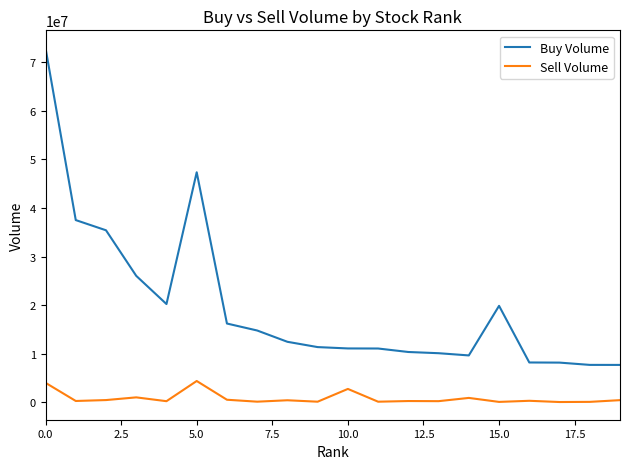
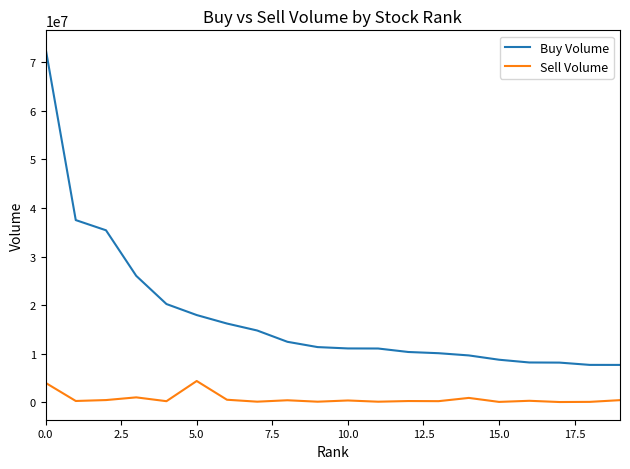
  {
    "Buy Volume": {
      "0.0": 73000000,
-     "5.0": 47000000,
+     "5.0": 18000000,
      "10.0": 11000000,
-     "15.0": 20000000
+     "15.0": 9000000
    },
    "Sell Volume": {
      "0.0": 4000000,
      "5.0": 4000000,
-     "10.0": 3000000,
+     "10.0": 0,
      "15.0": 0
    }
  }
